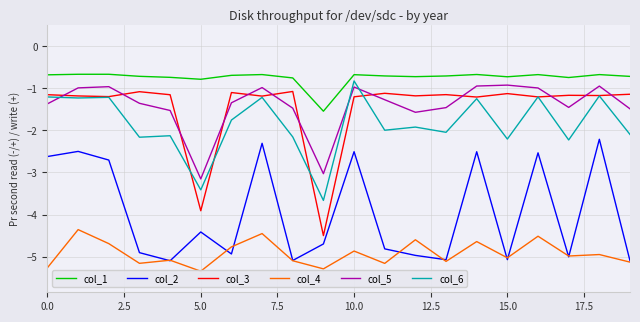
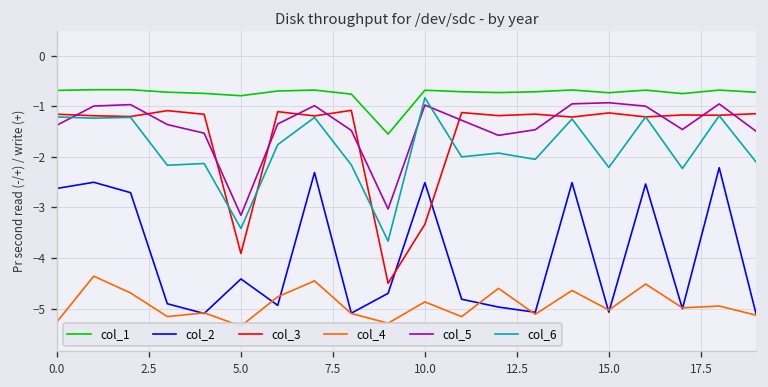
  {
    "col_1": {
      "0.0": -0.7,
      "5.0": -0.8,
      "10.0": -0.7,
      "15.0": -0.7
    },
    "col_2": {
      "0.0": -2.6,
      "5.0": -4.4,
      "10.0": -2.5
    },
    "col_3": {
      "5.0": -3.9,
-     "10.0": -1.2,
+     "10.0": -3.3,
      "15.0": -1.1
    },
    "col_4": {
      "0.0": -5.3,
      "10.0": -4.9
    },
    "col_5": {
      "0.0": -1.4,
      "5.0": -3.2,
      "10.0": -1.0,
      "15.0": -0.9
    },
    "col_6": {
      "5.0": -3.4,
      "10.0": -0.8,
      "15.0": -2.2
    }
  }
